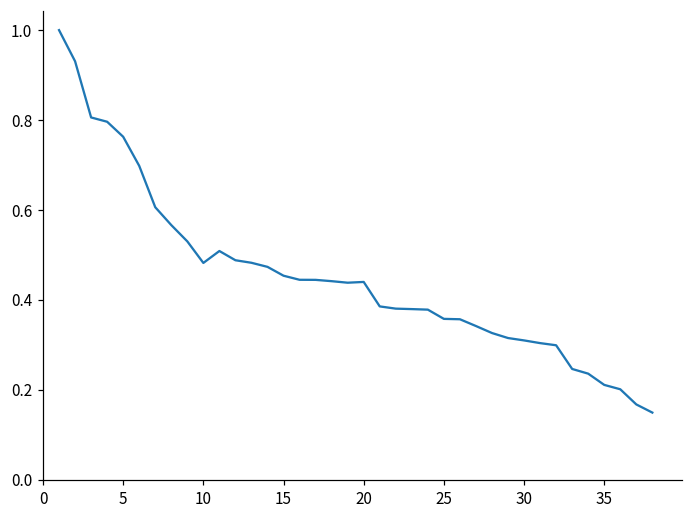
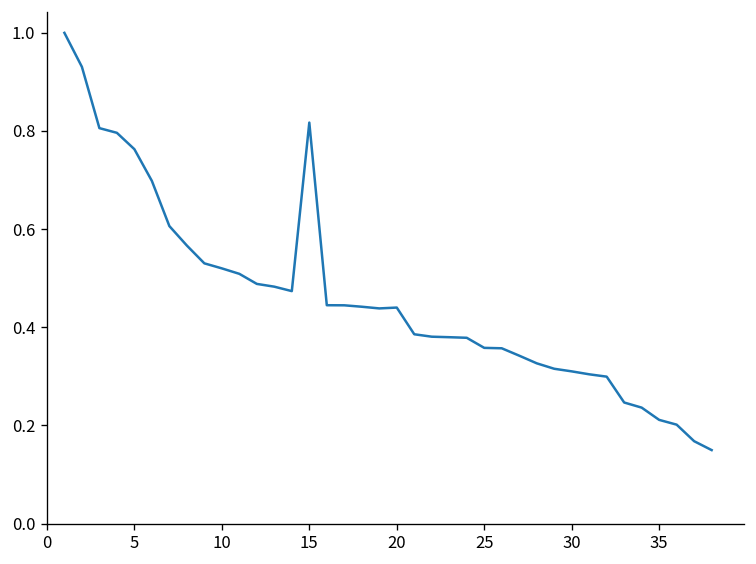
  {
    "5": 0.76,
-   "10": 0.48,
-   "15": 0.45,
+   "10": 0.52,
+   "15": 0.82,
    "20": 0.44,
    "25": 0.36,
    "30": 0.31,
    "35": 0.21
  }
